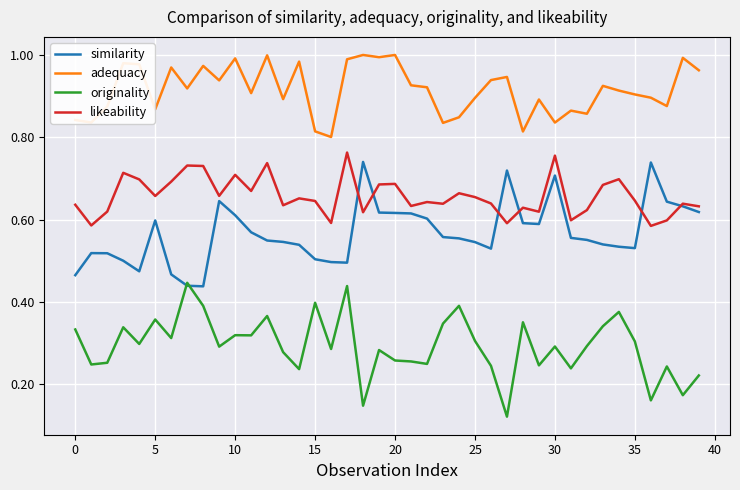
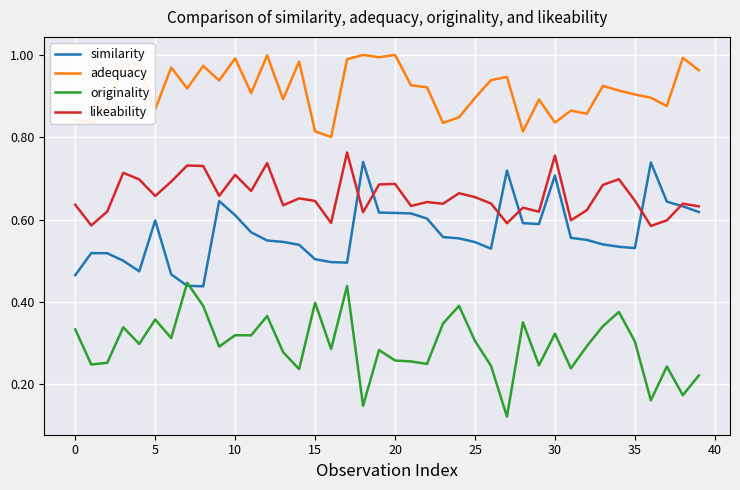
  {
    "similarity": {
      "0": 0.47,
      "5": 0.60,
      "10": 0.61,
      "15": 0.50,
      "20": 0.62,
      "25": 0.55,
      "30": 0.71,
      "35": 0.53
    },
    "adequacy": {
      "5": 0.87,
      "10": 0.99,
      "15": 0.81,
      "20": 1.00,
      "25": 0.90,
      "30": 0.84,
      "35": 0.90
    },
    "originality": {
      "0": 0.33,
      "5": 0.36,
      "10": 0.32,
      "15": 0.40,
      "20": 0.26,
      "25": 0.31,
-     "30": 0.29,
+     "30": 0.32,
      "35": 0.30
    },
    "likeability": {
      "0": 0.64,
      "5": 0.66,
      "10": 0.71,
      "15": 0.65,
      "20": 0.69,
      "25": 0.65,
      "30": 0.76,
      "35": 0.65
    }
  }
